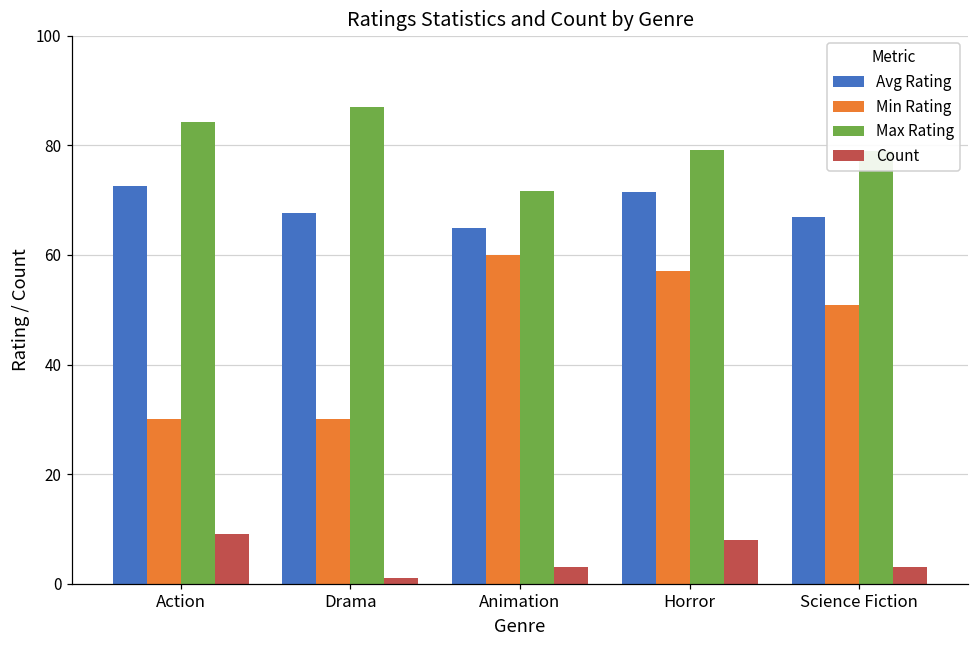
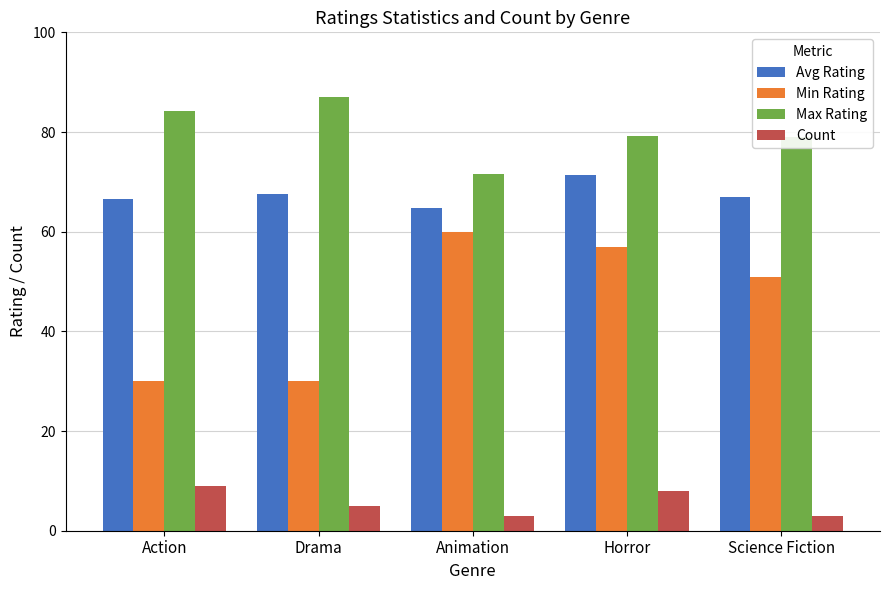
  {
    "Avg Rating": {
-     "Action": 73,
+     "Action": 67,
      "Drama": 68,
      "Animation": 65,
      "Horror": 71,
      "Science Fiction": 67
    },
    "Min Rating": {
      "Action": 30,
      "Drama": 30,
      "Animation": 60,
      "Horror": 57,
      "Science Fiction": 51
    },
    "Max Rating": {
      "Action": 84,
      "Drama": 87,
      "Animation": 72,
      "Horror": 79
    },
    "Count": {
      "Action": 9,
-     "Drama": 1,
+     "Drama": 5,
      "Animation": 3,
      "Horror": 8,
      "Science Fiction": 3
    }
  }
